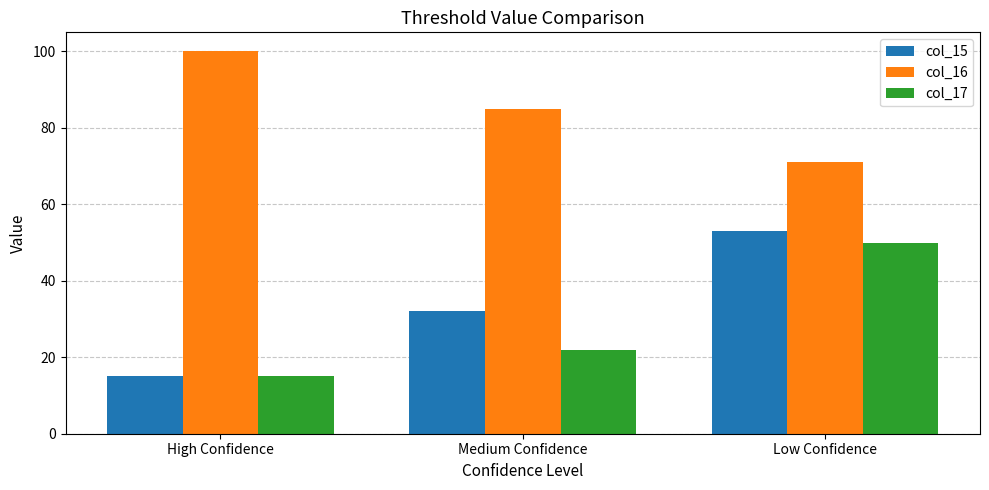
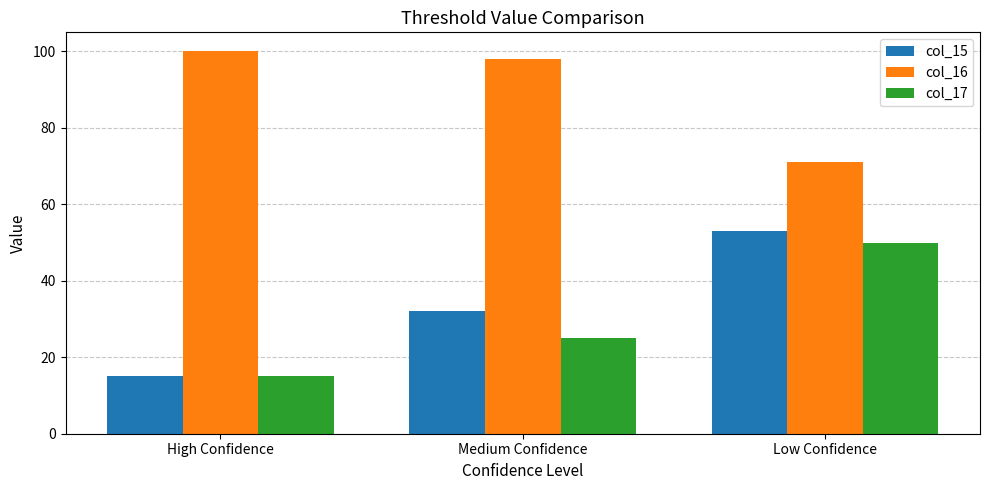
  {
    "col_15": {
      "High Confidence": 15,
      "Medium Confidence": 32,
      "Low Confidence": 53
    },
    "col_16": {
      "High Confidence": 100,
-     "Medium Confidence": 85,
+     "Medium Confidence": 98,
      "Low Confidence": 71
    },
    "col_17": {
      "High Confidence": 15,
-     "Medium Confidence": 22,
+     "Medium Confidence": 25,
      "Low Confidence": 50
    }
  }
